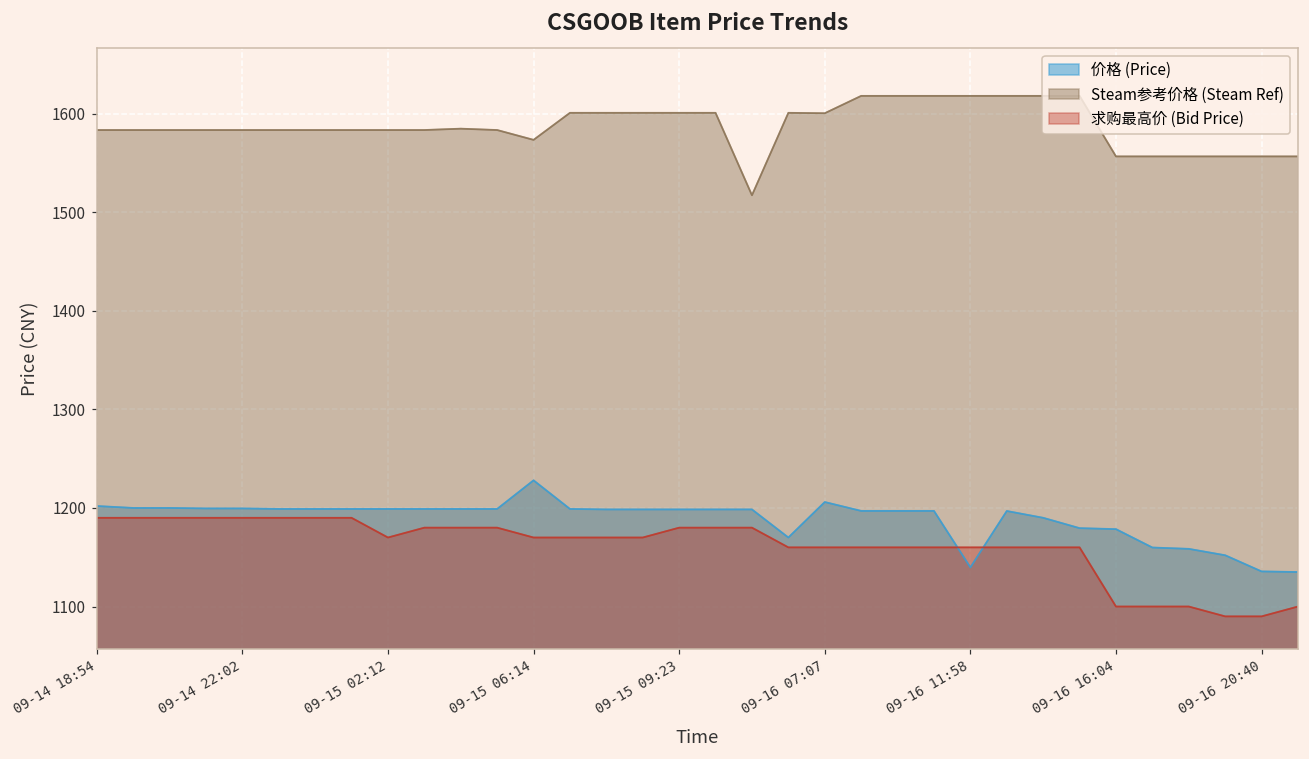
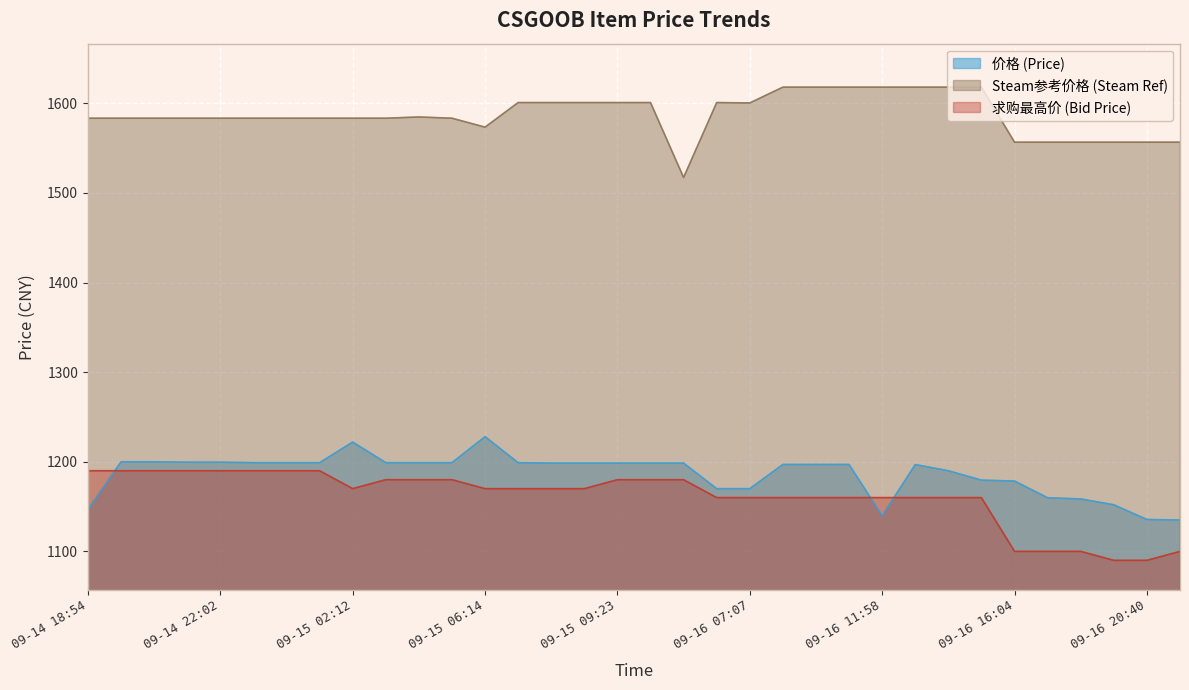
  {
    "价格 (Price)": {
-     "09-14 18:54": 1200,
+     "09-14 18:54": 1150,
      "09-14 22:02": 1200,
-     "09-15 02:12": 1200,
+     "09-15 02:12": 1220,
      "09-15 06:14": 1230,
      "09-15 09:23": 1200,
-     "09-16 07:07": 1210,
+     "09-16 07:07": 1170,
      "09-16 11:58": 1140,
      "09-16 16:04": 1180,
      "09-16 20:40": 1140
    }
  }
